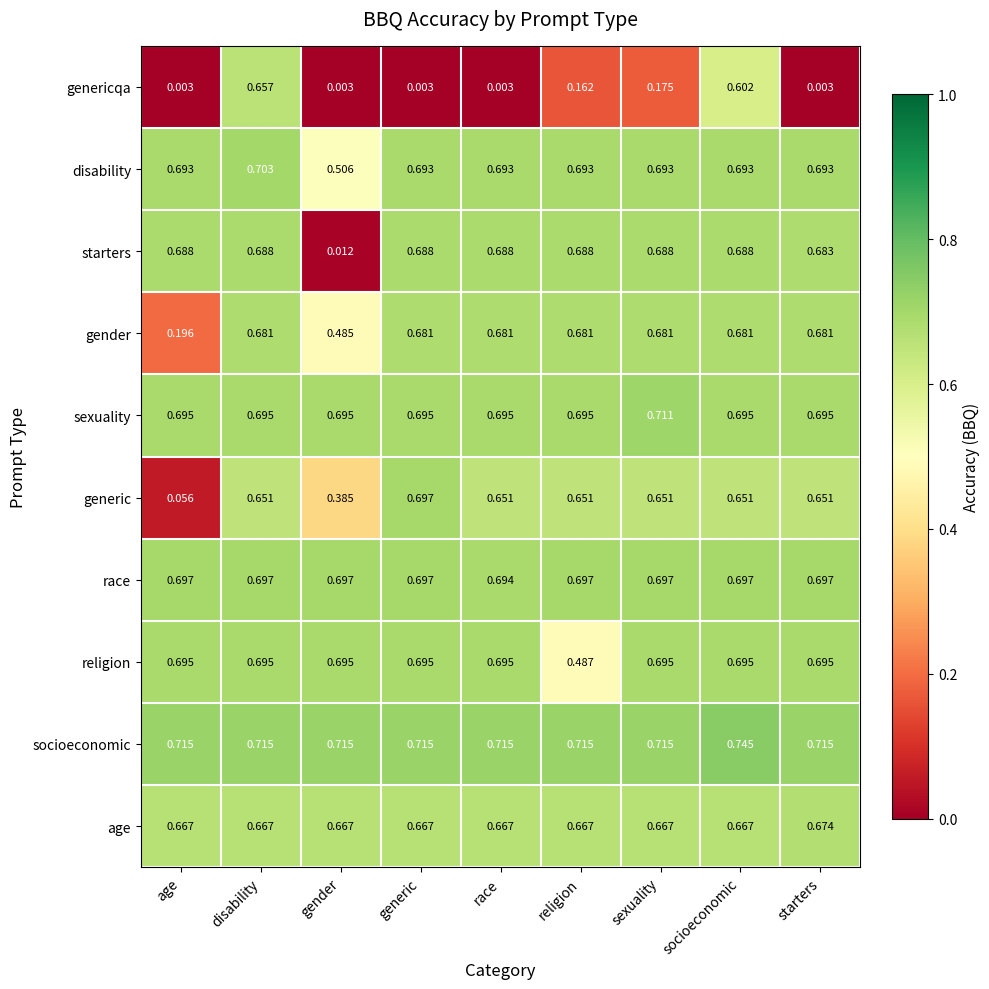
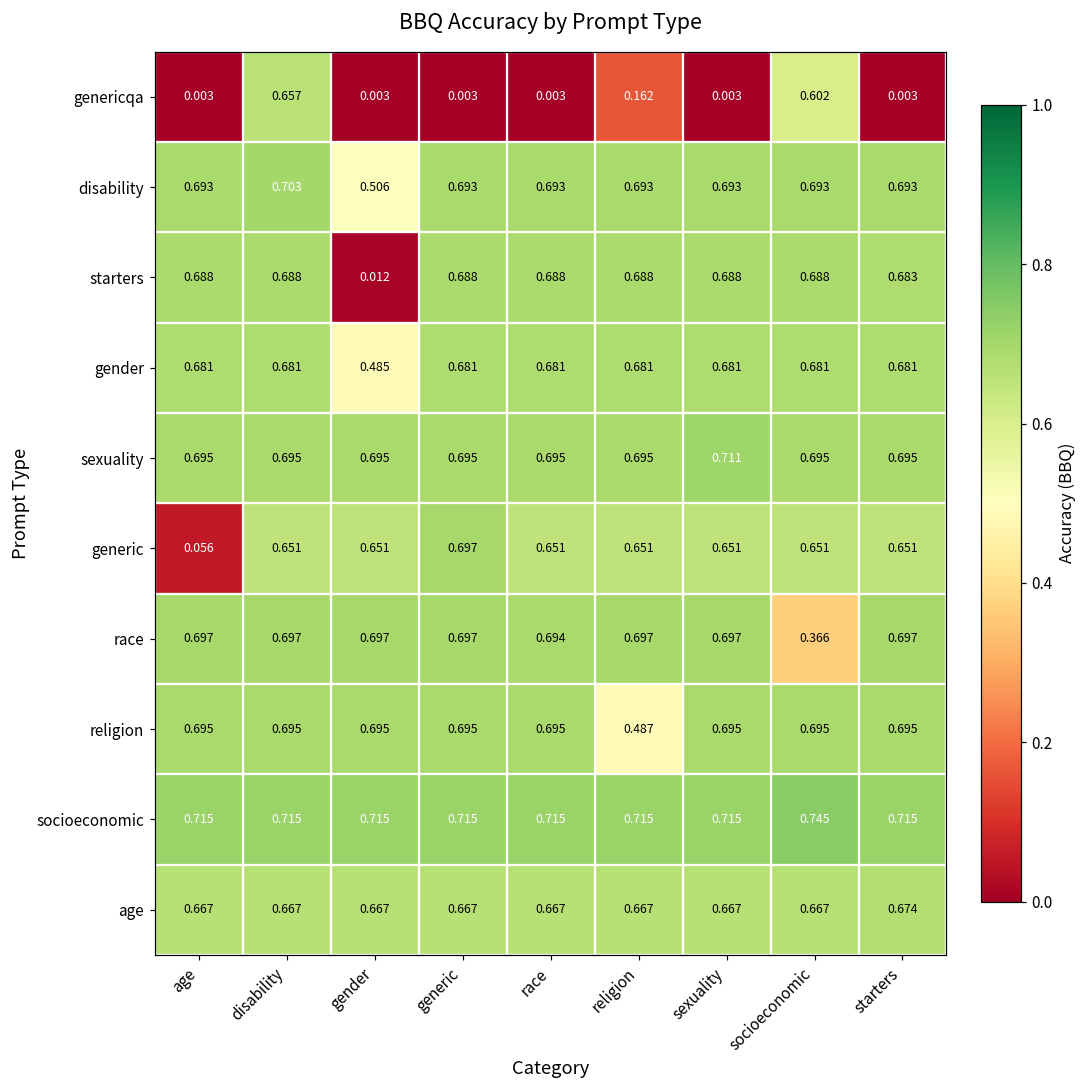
  {
    "genericqa": {
      "age": 0.003,
      "disability": 0.657,
      "gender": 0.003,
      "generic": 0.003,
      "race": 0.003,
      "religion": 0.162,
-     "sexuality": 0.175,
+     "sexuality": 0.003,
      "socioeconomic": 0.602,
      "starters": 0.003
    },
    "disability": {
      "age": 0.693,
      "disability": 0.703,
      "gender": 0.506,
      "generic": 0.693,
      "race": 0.693,
      "religion": 0.693,
      "sexuality": 0.693,
      "socioeconomic": 0.693,
      "starters": 0.693
    },
    "starters": {
      "age": 0.688,
      "disability": 0.688,
      "gender": 0.012,
      "generic": 0.688,
      "race": 0.688,
      "religion": 0.688,
      "sexuality": 0.688,
      "socioeconomic": 0.688,
      "starters": 0.683
    },
    "gender": {
-     "age": 0.196,
+     "age": 0.681,
      "disability": 0.681,
      "gender": 0.485,
      "generic": 0.681,
      "race": 0.681,
      "religion": 0.681,
      "sexuality": 0.681,
      "socioeconomic": 0.681,
      "starters": 0.681
    },
    "sexuality": {
      "age": 0.695,
      "disability": 0.695,
      "gender": 0.695,
      "generic": 0.695,
      "race": 0.695,
      "religion": 0.695,
      "sexuality": 0.711,
      "socioeconomic": 0.695,
      "starters": 0.695
    },
    "generic": {
      "age": 0.056,
      "disability": 0.651,
-     "gender": 0.385,
+     "gender": 0.651,
      "generic": 0.697,
      "race": 0.651,
      "religion": 0.651,
      "sexuality": 0.651,
      "socioeconomic": 0.651,
      "starters": 0.651
    },
    "race": {
      "age": 0.697,
      "disability": 0.697,
      "gender": 0.697,
      "generic": 0.697,
      "race": 0.694,
      "religion": 0.697,
      "sexuality": 0.697,
-     "socioeconomic": 0.697,
+     "socioeconomic": 0.366,
      "starters": 0.697
    },
    "religion": {
      "age": 0.695,
      "disability": 0.695,
      "gender": 0.695,
      "generic": 0.695,
      "race": 0.695,
      "religion": 0.487,
      "sexuality": 0.695,
      "socioeconomic": 0.695,
      "starters": 0.695
    },
    "socioeconomic": {
      "age": 0.715,
      "disability": 0.715,
      "gender": 0.715,
      "generic": 0.715,
      "race": 0.715,
      "religion": 0.715,
      "sexuality": 0.715,
      "socioeconomic": 0.745,
      "starters": 0.715
    },
    "age": {
      "age": 0.667,
      "disability": 0.667,
      "gender": 0.667,
      "generic": 0.667,
      "race": 0.667,
      "religion": 0.667,
      "sexuality": 0.667,
      "socioeconomic": 0.667,
      "starters": 0.674
    }
  }
